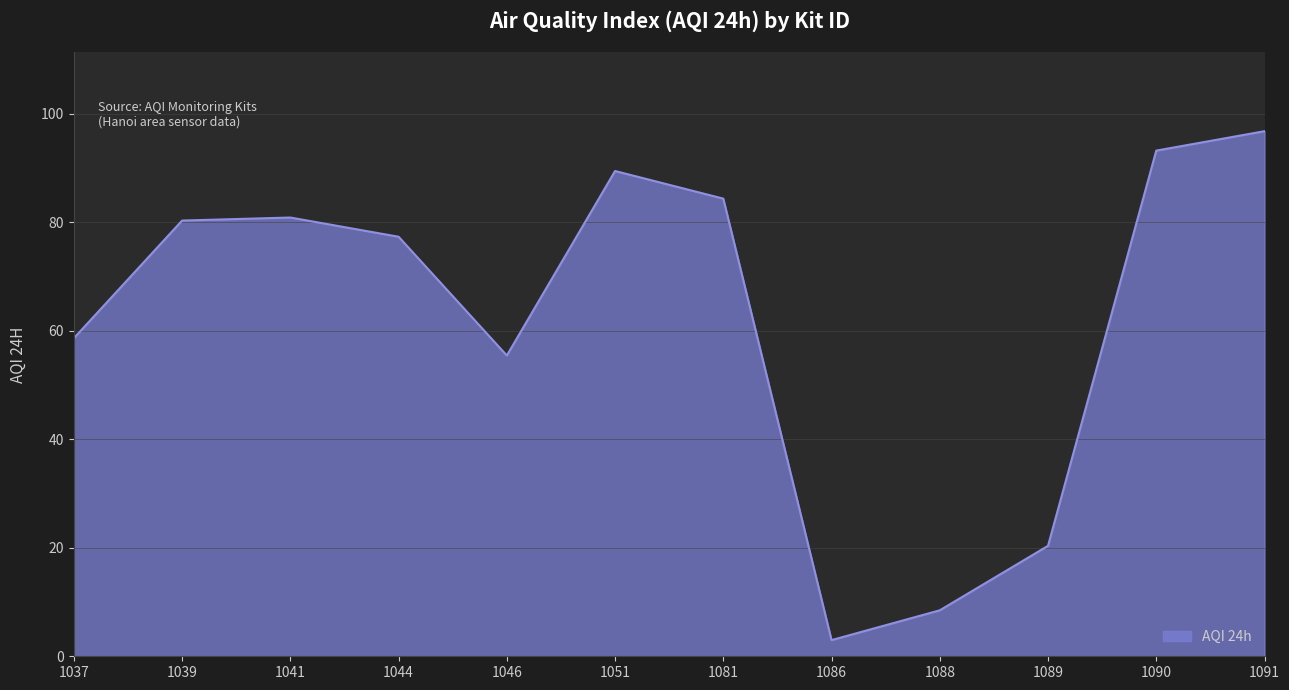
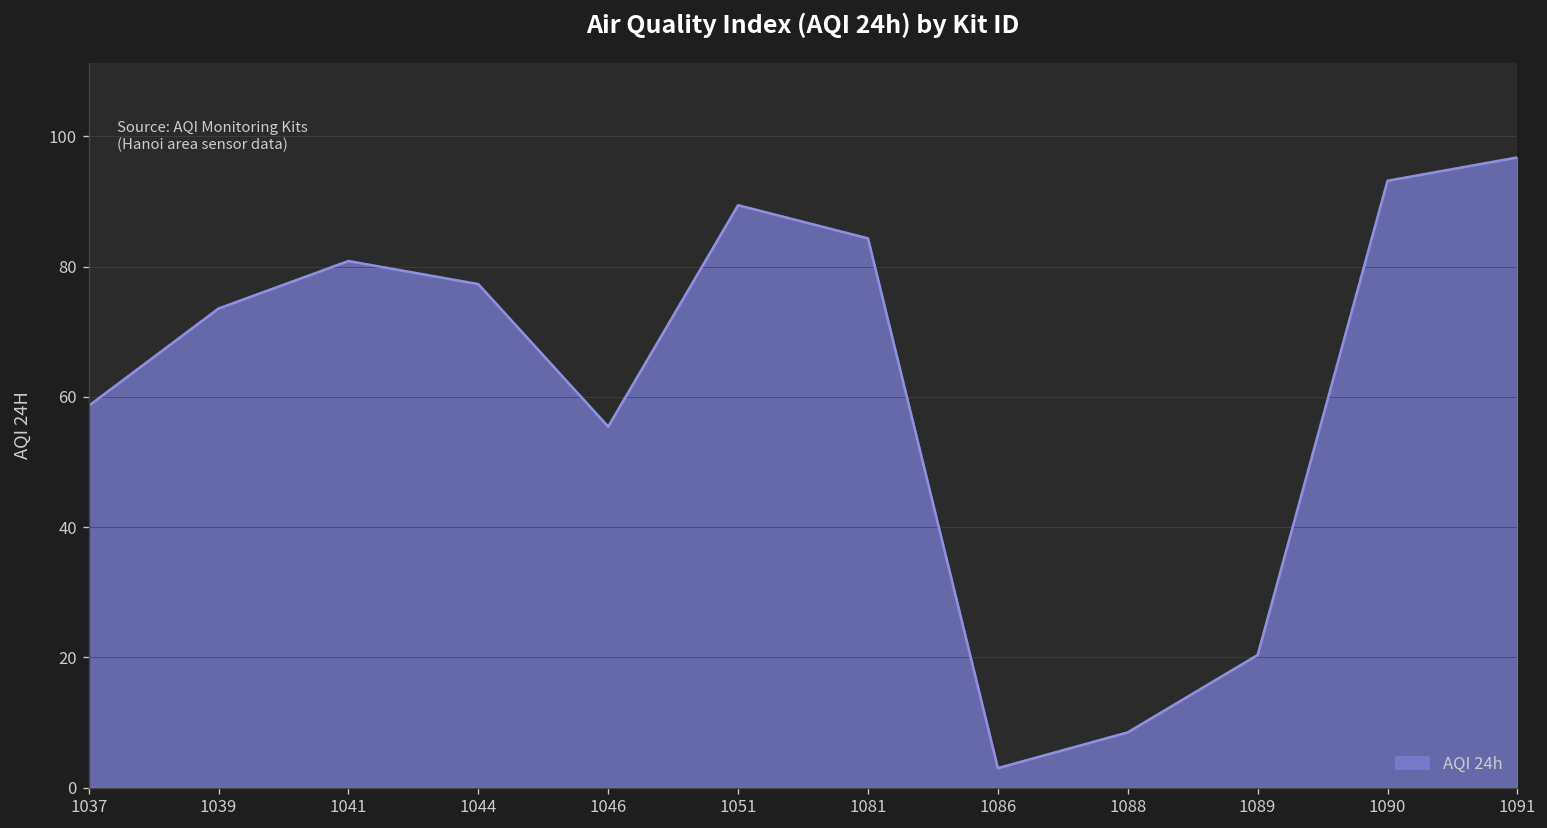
  {
    "1037": 59,
-   "1039": 80,
+   "1039": 74,
    "1041": 81,
    "1044": 77,
    "1046": 55,
    "1051": 89,
    "1081": 84,
    "1086": 3,
    "1088": 8,
    "1089": 20,
    "1090": 93,
    "1091": 97
  }
